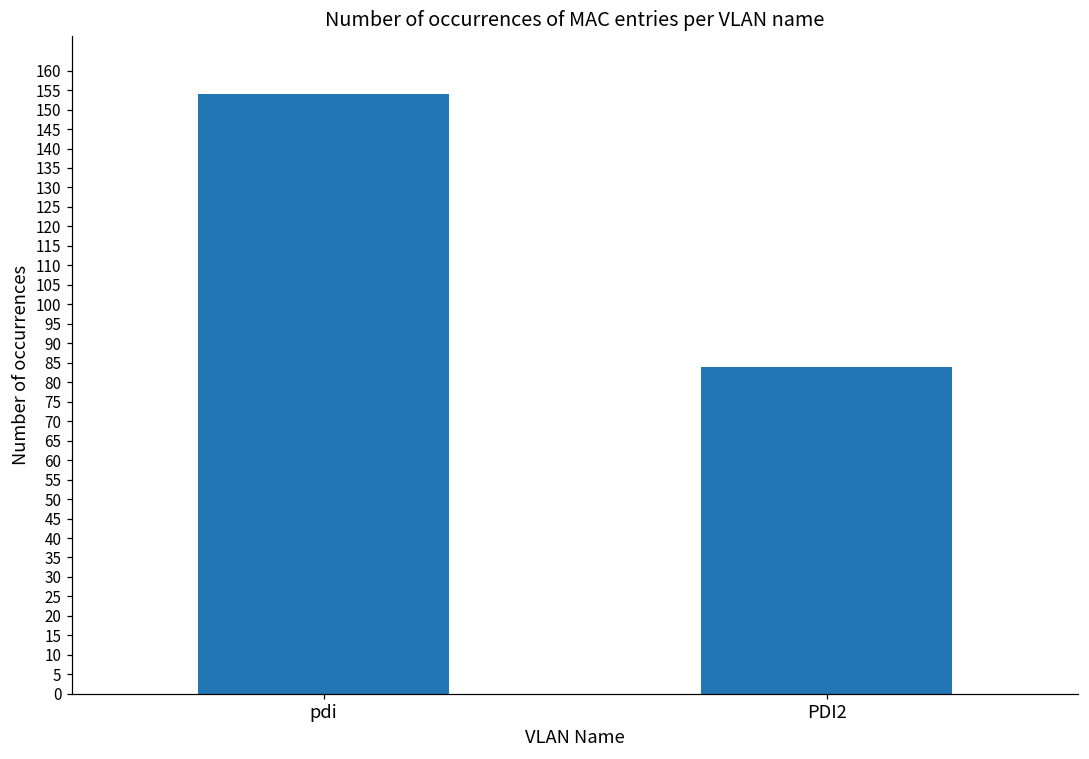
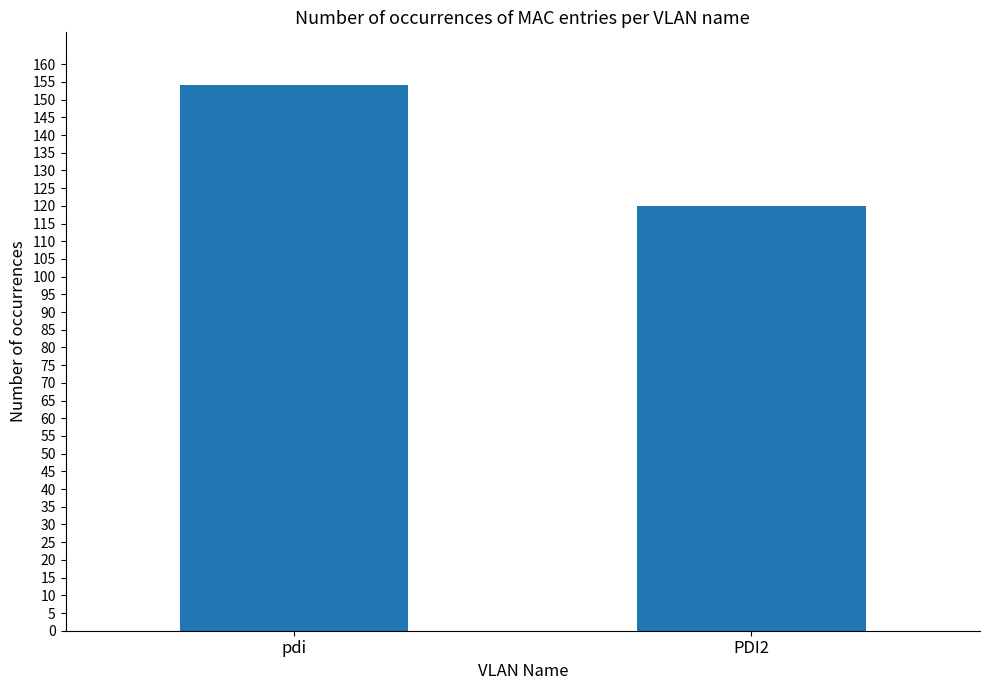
  {
    "pdi": 154,
-   "PDI2": 84
+   "PDI2": 120
  }
